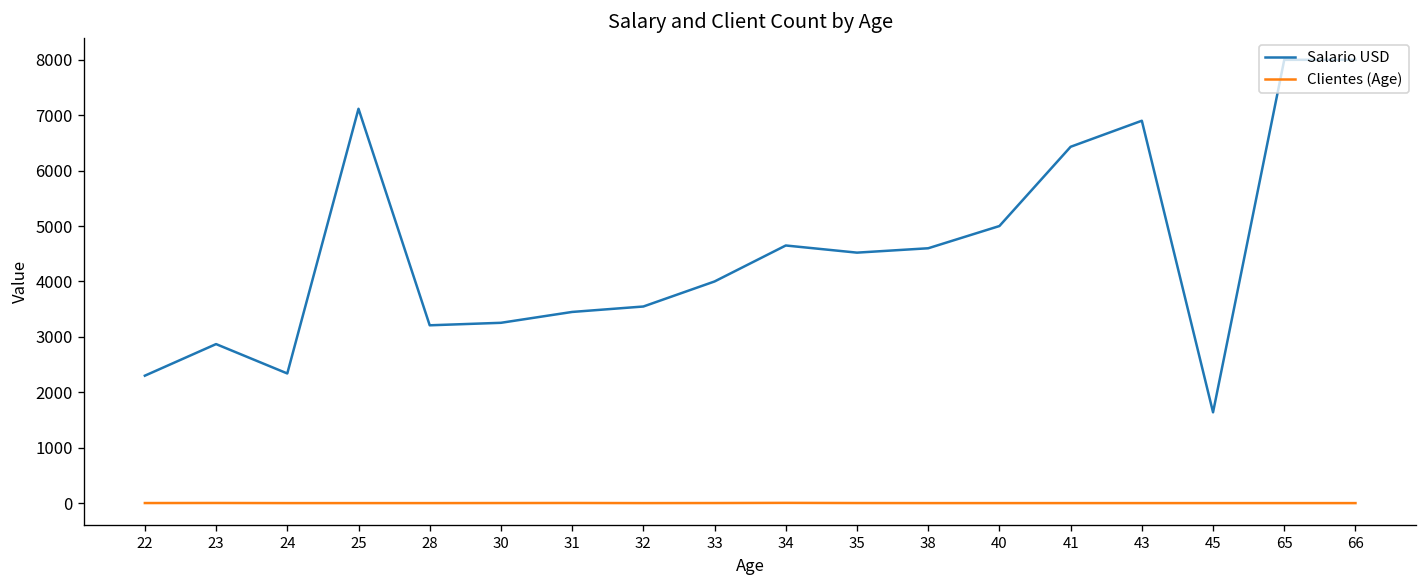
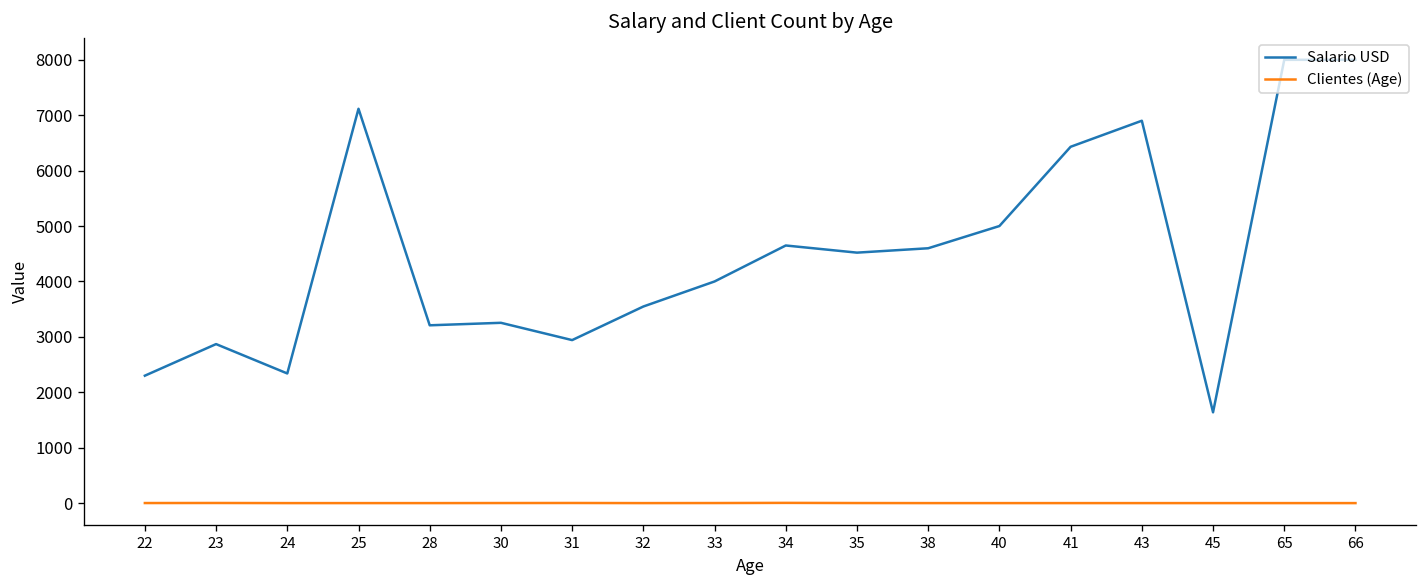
  {
    "Salario USD": {
      "22": 2300,
      "23": 2900,
      "24": 2300,
      "25": 7100,
      "28": 3200,
      "30": 3300,
-     "31": 3500,
+     "31": 2900,
      "32": 3500,
      "33": 4000,
      "34": 4600,
      "35": 4500,
      "38": 4600,
      "40": 5000,
      "41": 6400,
      "43": 6900,
      "45": 1600
    },
    "Clientes (Age)": {
      "22": 0,
      "23": 0,
      "24": 0,
      "25": 0,
      "28": 0,
      "30": 0,
      "31": 0,
      "32": 0,
      "33": 0,
      "34": 0,
      "35": 0,
      "38": 0,
      "40": 0,
      "41": 0,
      "43": 0,
      "45": 0,
      "65": 0,
      "66": 0
    }
  }
